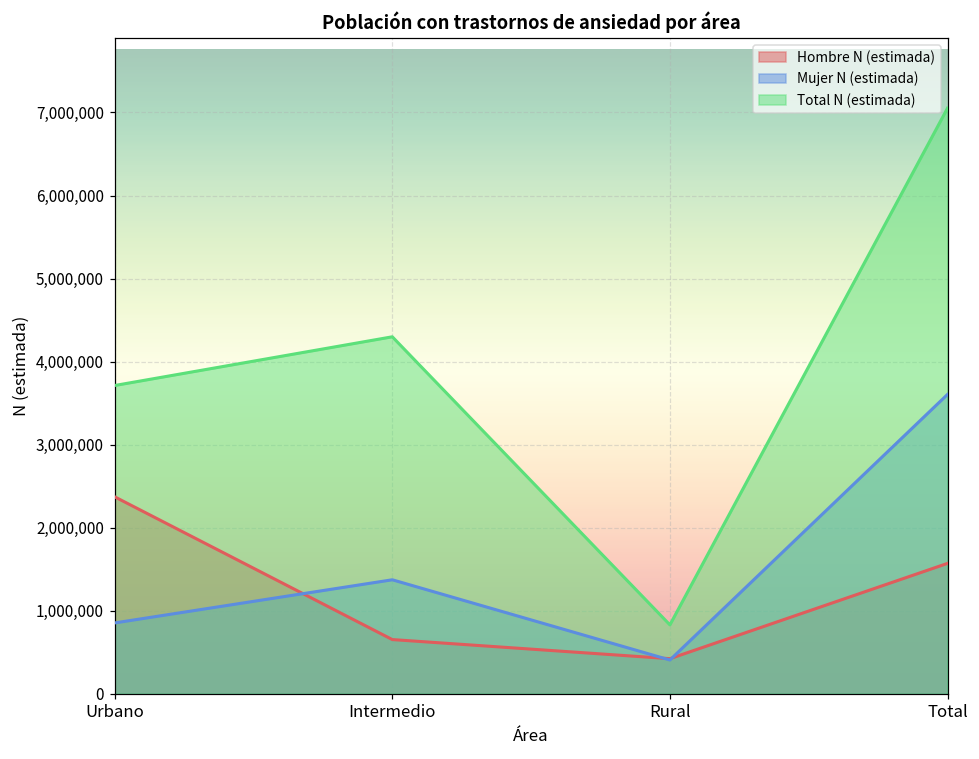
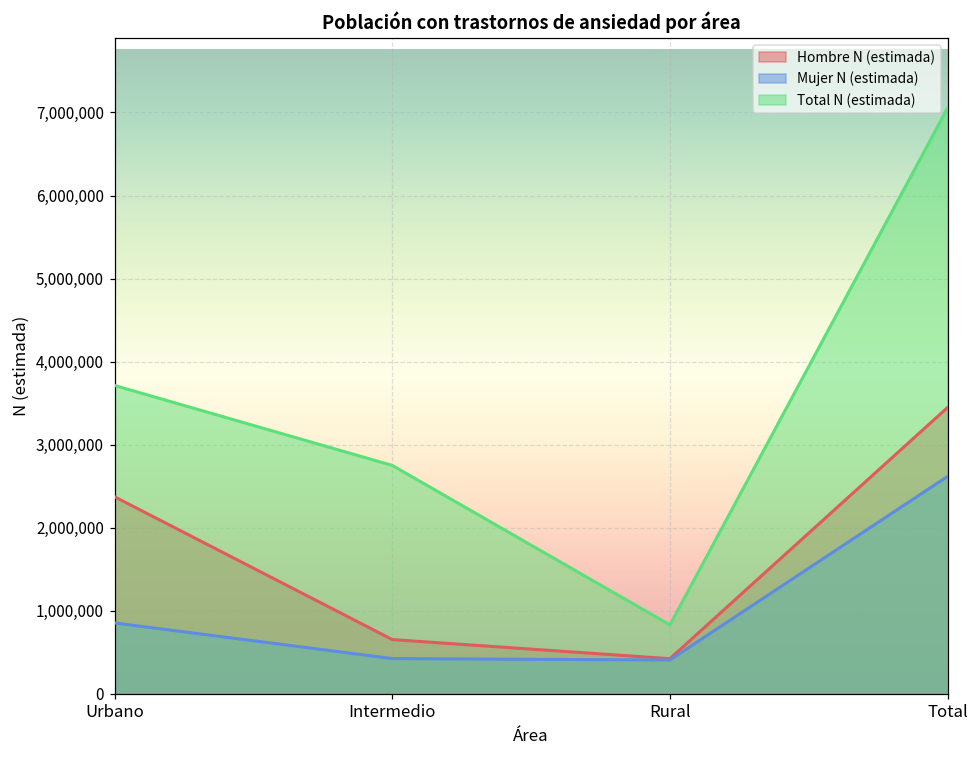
  {
    "Hombre N (estimada)": {
      "Urbano": "2,400,000",
      "Intermedio": "700,000",
-     "Total": "1,600,000"
+     "Total": "3,400,000"
    },
    "Mujer N (estimada)": {
      "Urbano": "900,000",
-     "Intermedio": "1,400,000",
-     "Total": "3,600,000"
+     "Intermedio": "400,000",
+     "Total": "2,600,000"
    },
    "Total N (estimada)": {
      "Urbano": "3,700,000",
-     "Intermedio": "4,300,000",
+     "Intermedio": "2,800,000",
      "Rural": "800,000",
      "Total": "7,100,000"
    }
  }
